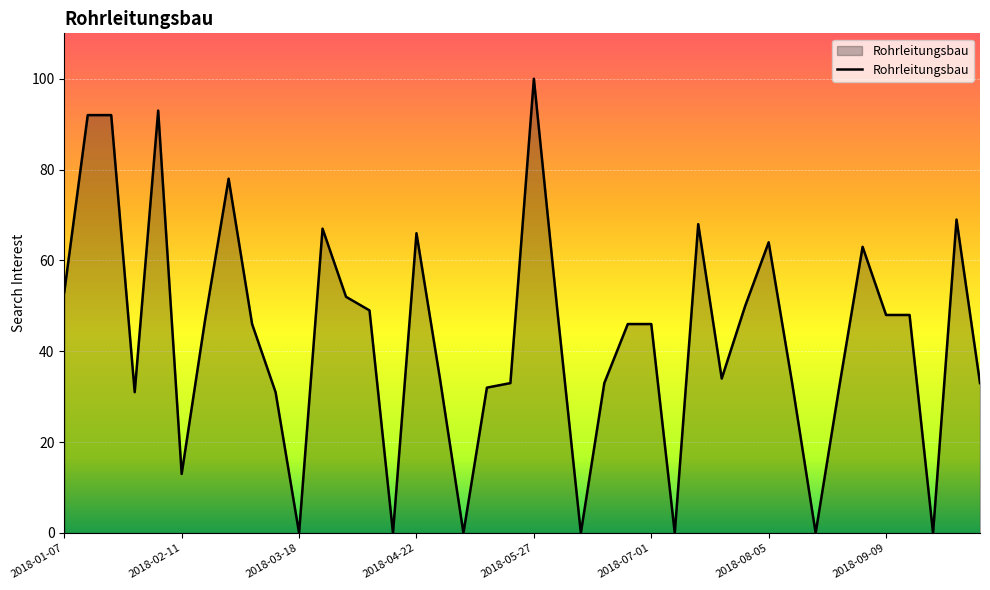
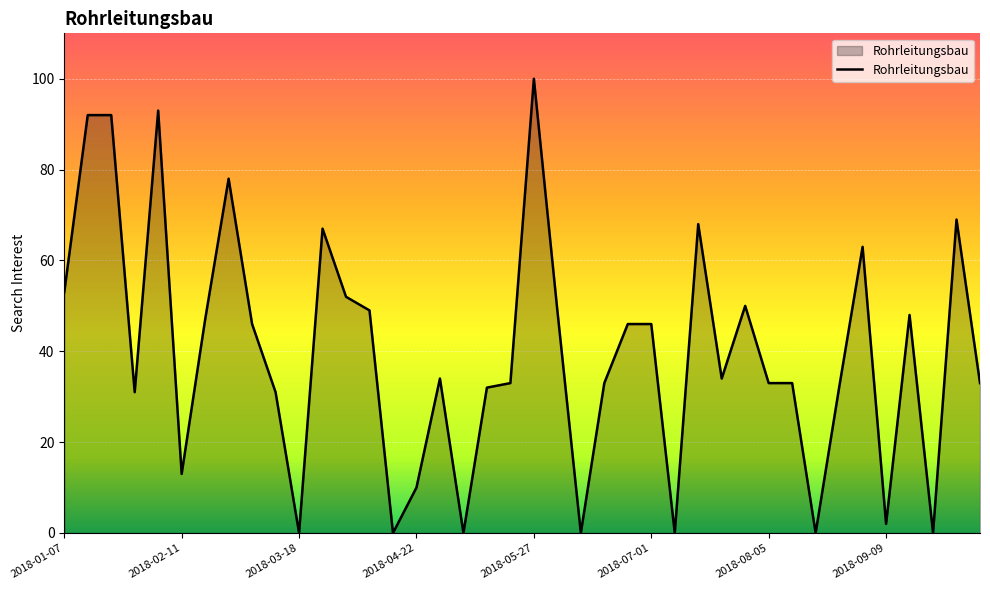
  {
    "2018-01-07": 53,
    "2018-02-11": 13,
    "2018-03-18": 0,
-   "2018-04-22": 66,
+   "2018-04-22": 10,
    "2018-05-27": 100,
    "2018-07-01": 46,
-   "2018-08-05": 64,
-   "2018-09-09": 48
+   "2018-08-05": 33,
+   "2018-09-09": 2
  }
